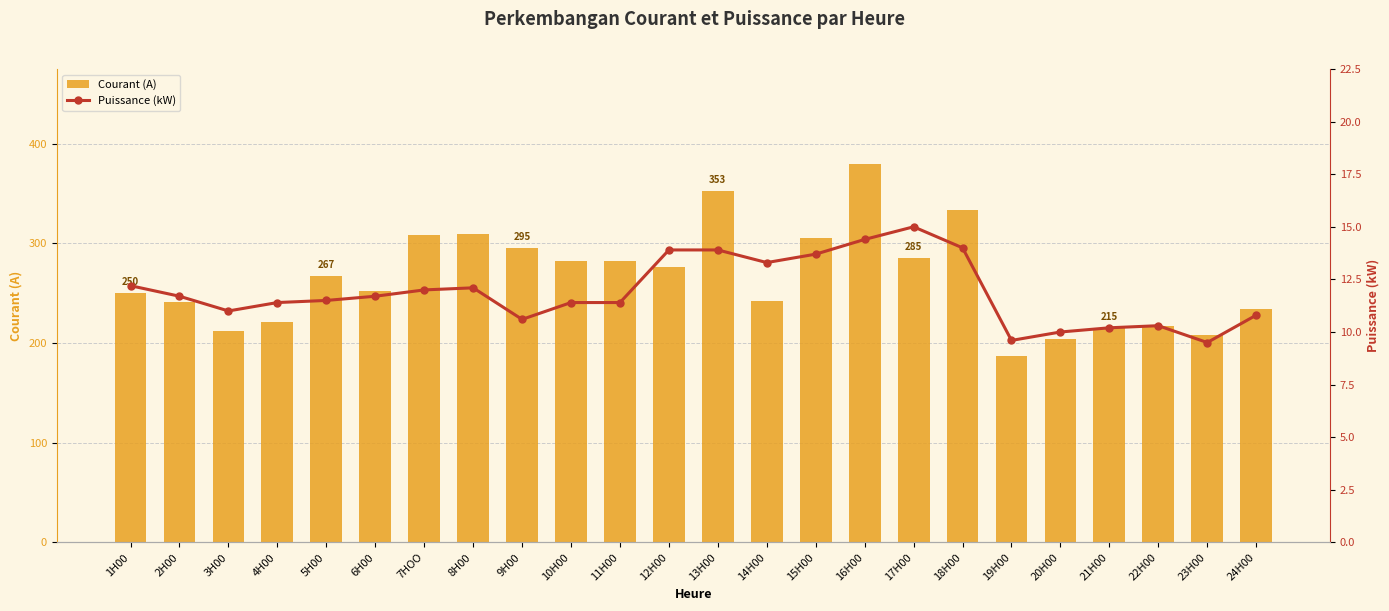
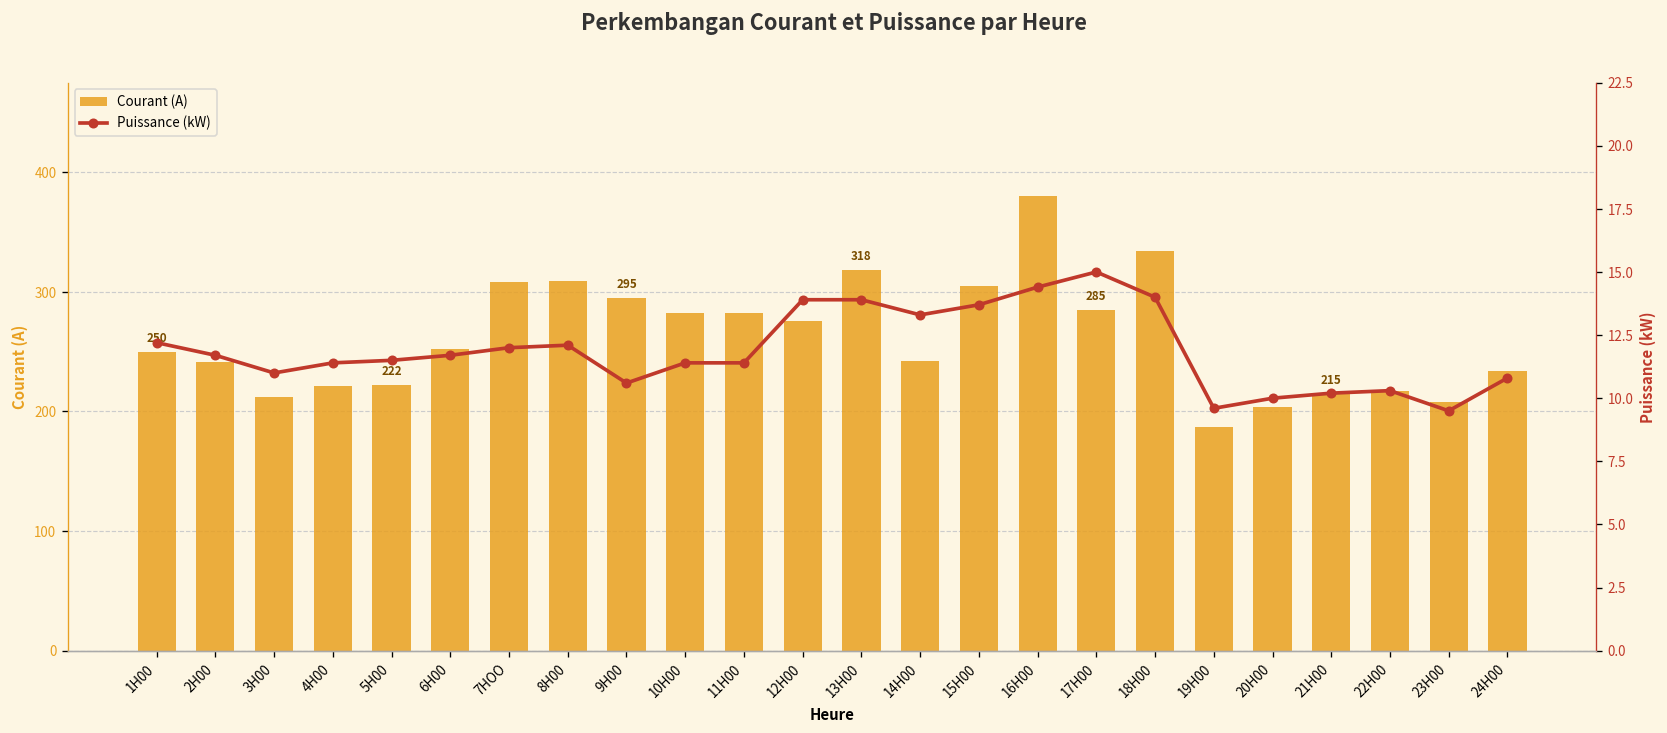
  {
    "Courant (A)": {
-     "5H00": 267,
+     "5H00": 222,
      "9H00": 295,
-     "13H00": 353,
+     "13H00": 318,
      "17H00": 285,
      "21H00": 215
    }
  }
